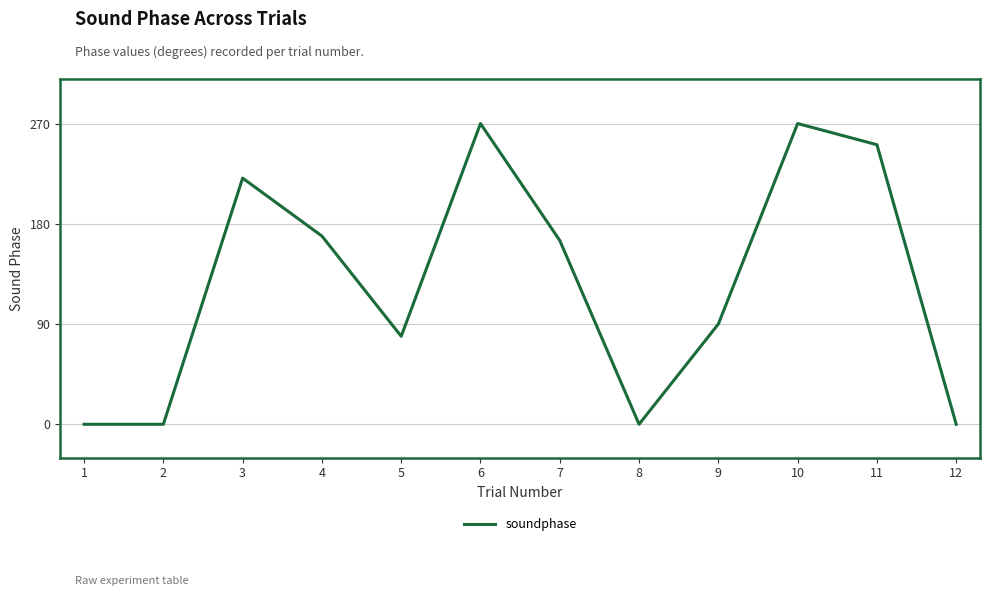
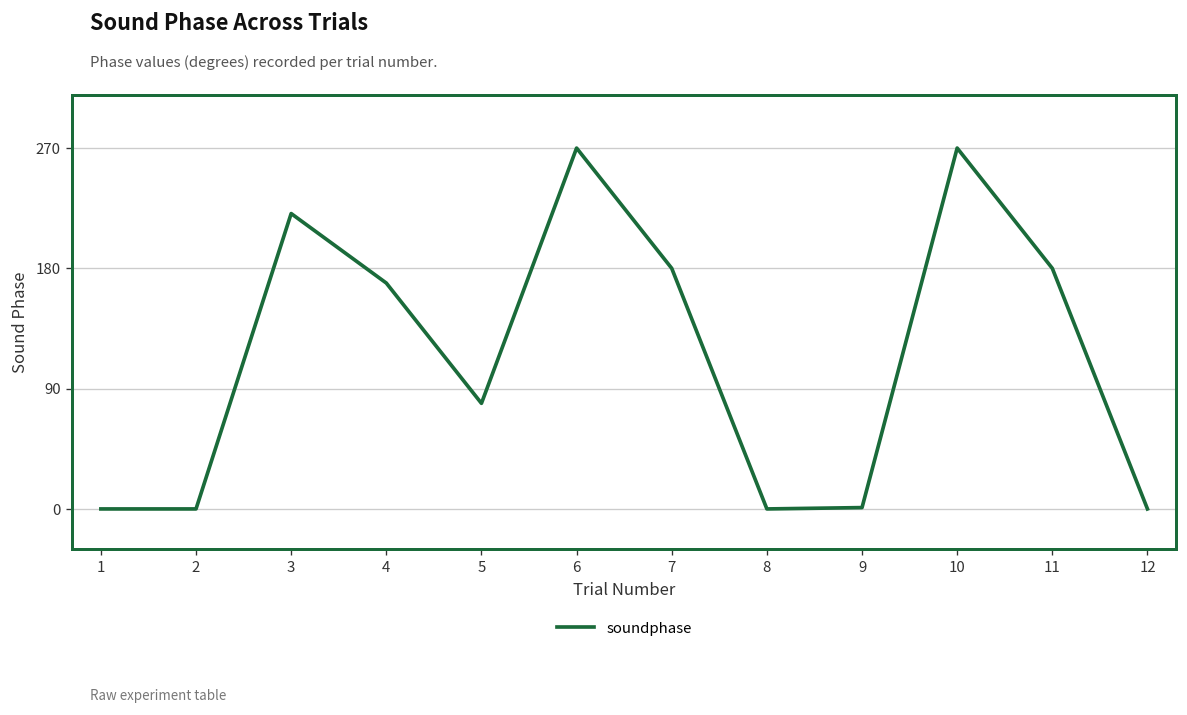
  {
    "1": 0,
    "2": 0,
    "3": 221,
    "4": 169,
    "5": 79,
    "6": 270,
-   "7": 165,
+   "7": 180,
    "8": 0,
-   "9": 90,
+   "9": 1,
    "10": 270,
-   "11": 251,
+   "11": 180,
    "12": 0
  }
